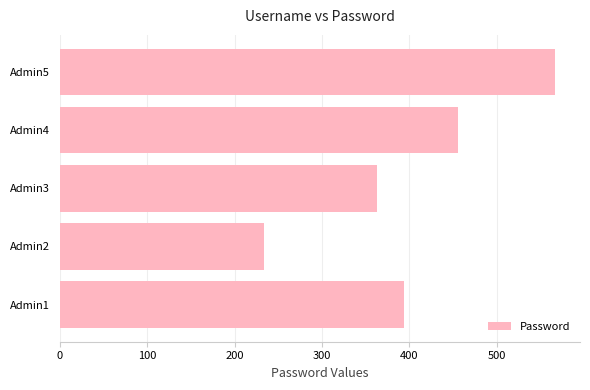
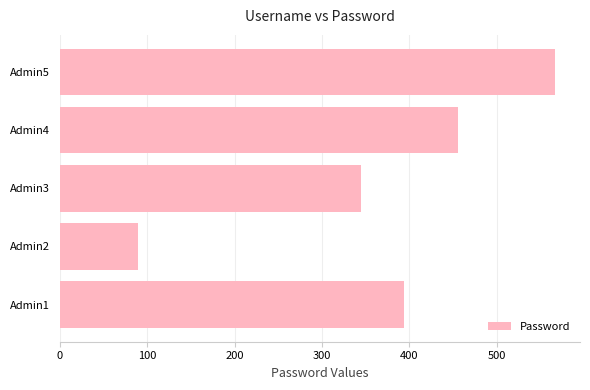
  {
    "Admin5": 570,
    "Admin4": 460,
-   "Admin3": 360,
-   "Admin2": 230,
+   "Admin3": 350,
+   "Admin2": 90,
    "Admin1": 390
  }
